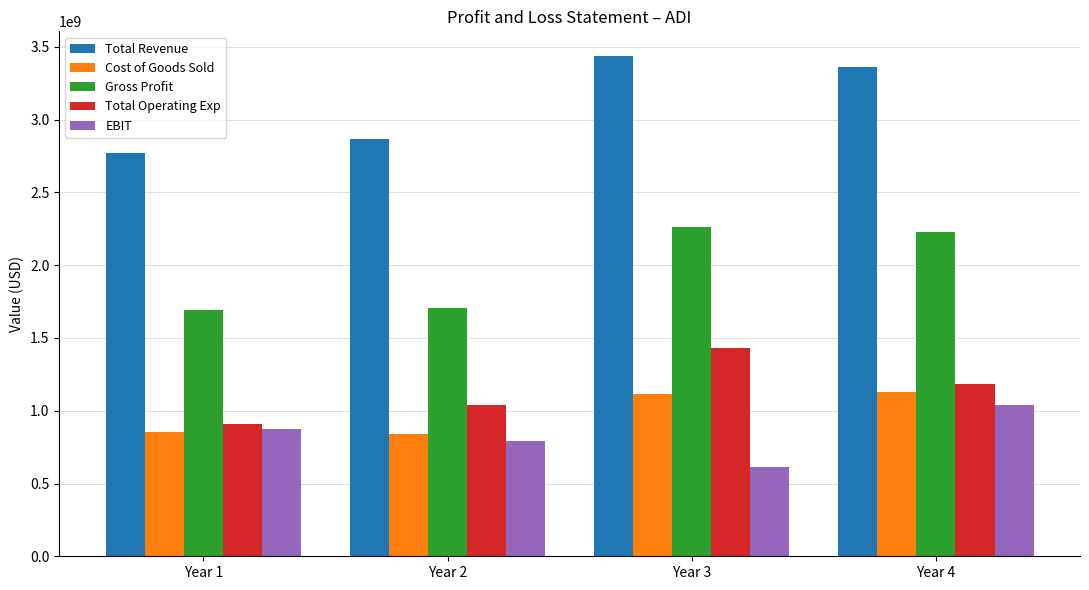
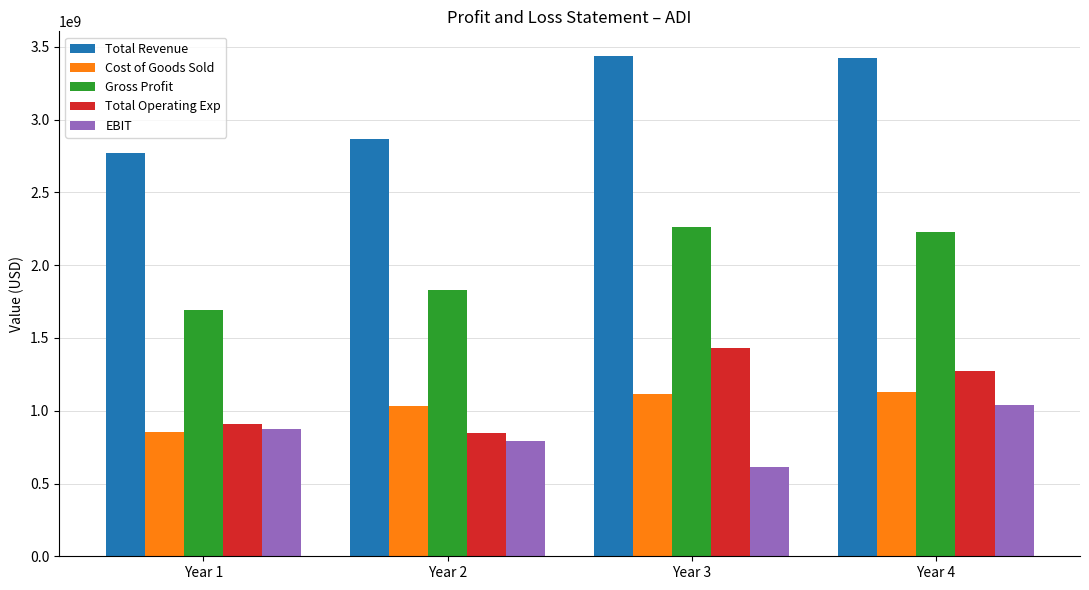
  {
    "Total Revenue": {
      "Year 1": 2770000000,
      "Year 2": 2860000000,
      "Year 3": 3440000000,
-     "Year 4": 3360000000
+     "Year 4": 3420000000
    },
    "Cost of Goods Sold": {
      "Year 1": 850000000,
-     "Year 2": 840000000,
+     "Year 2": 1030000000,
      "Year 3": 1110000000,
      "Year 4": 1130000000
    },
    "Gross Profit": {
      "Year 1": 1690000000,
-     "Year 2": 1710000000,
+     "Year 2": 1830000000,
      "Year 3": 2260000000,
      "Year 4": 2230000000
    },
    "Total Operating Exp": {
      "Year 1": 910000000,
-     "Year 2": 1040000000,
+     "Year 2": 850000000,
      "Year 3": 1430000000,
-     "Year 4": 1190000000
+     "Year 4": 1270000000
    },
    "EBIT": {
      "Year 1": 880000000,
      "Year 2": 790000000,
      "Year 3": 610000000,
      "Year 4": 1040000000
    }
  }
